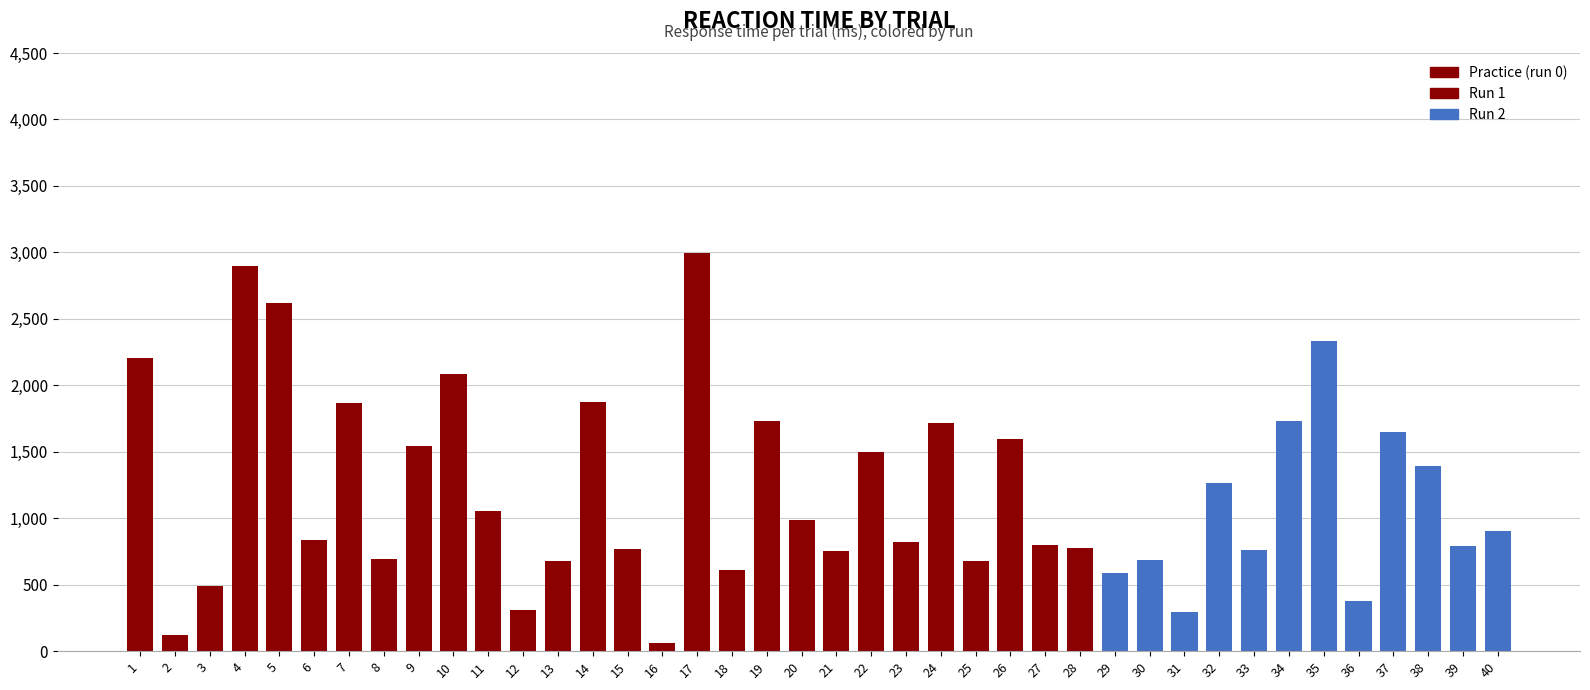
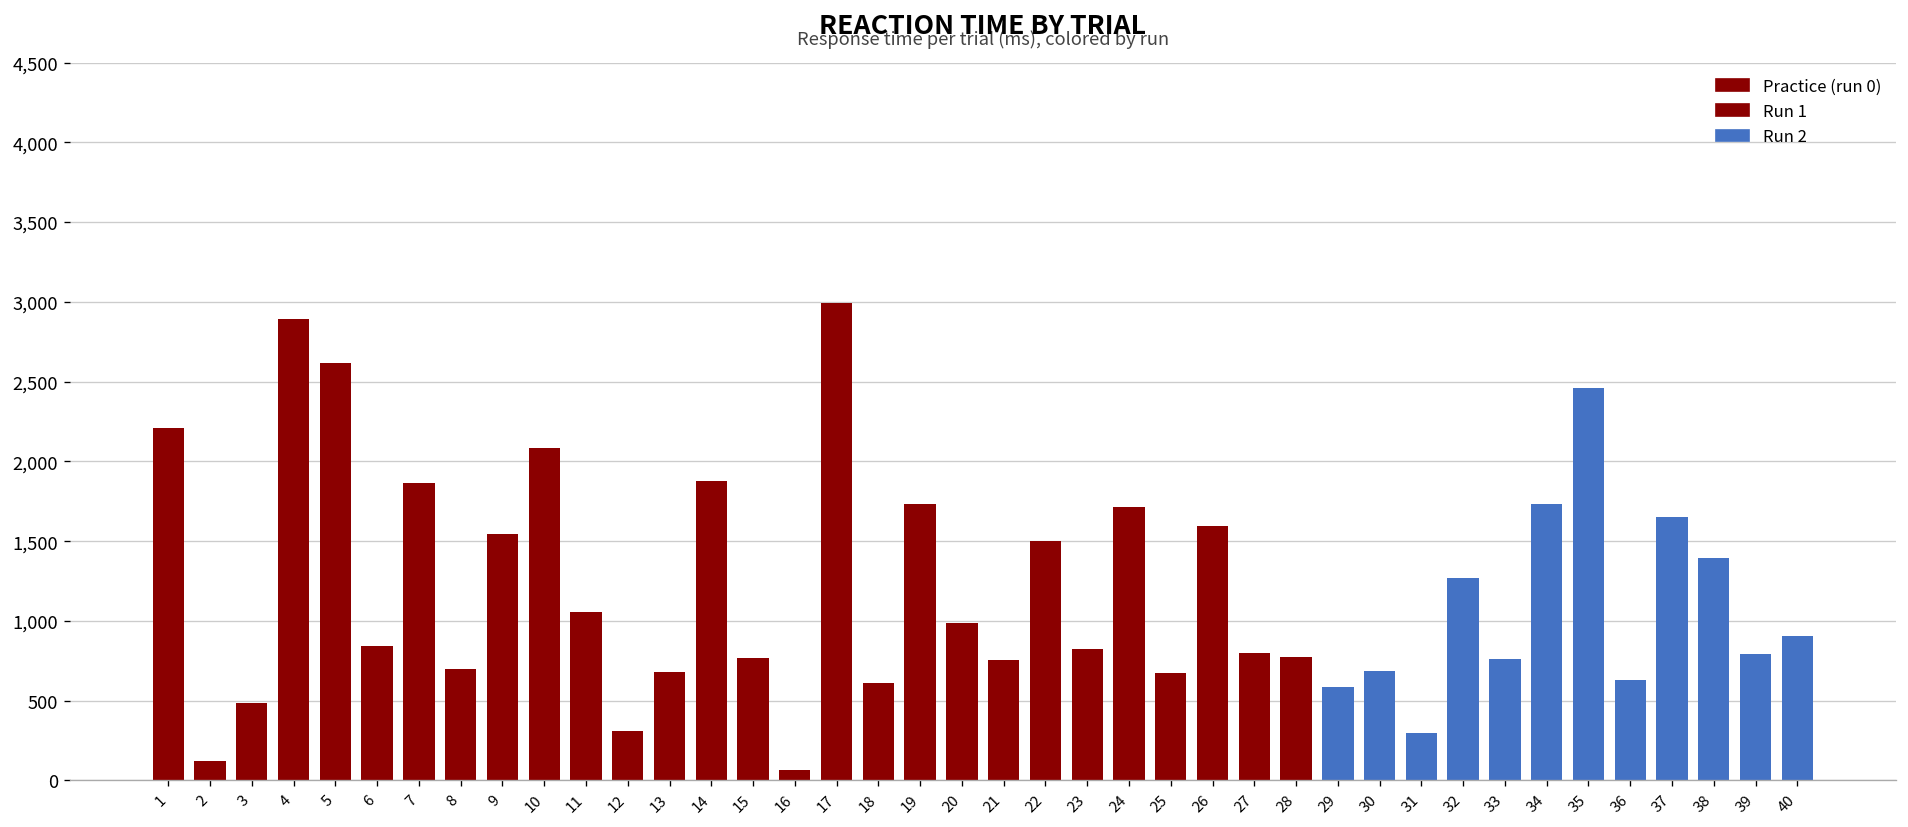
  {
    "Run 2": {
      "29": "590",
      "30": "690",
      "31": "300",
      "32": "1,270",
      "33": "760",
      "34": "1,740",
-     "35": "2,340",
-     "36": "380",
+     "35": "2,460",
+     "36": "630",
      "37": "1,650",
      "38": "1,400",
      "39": "800",
      "40": "900"
    }
  }
